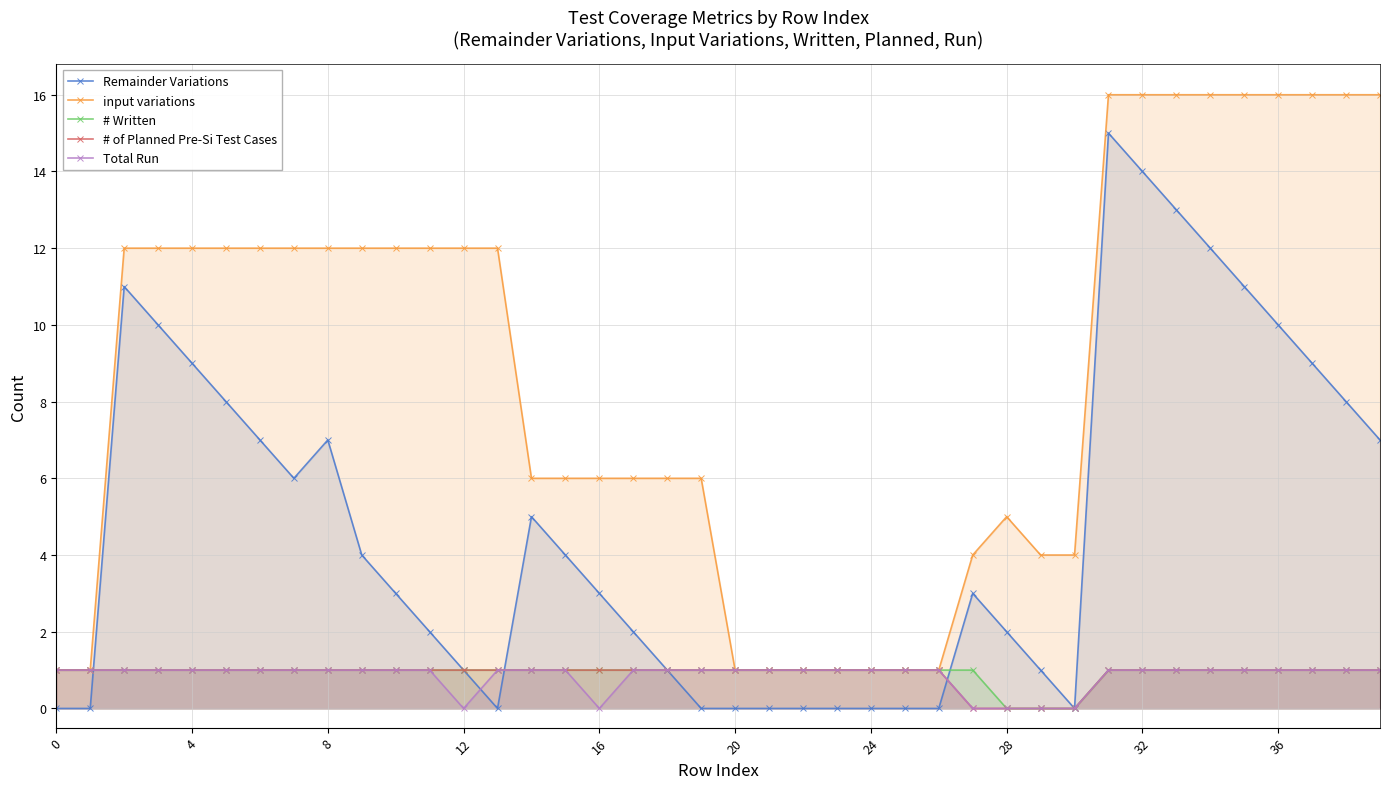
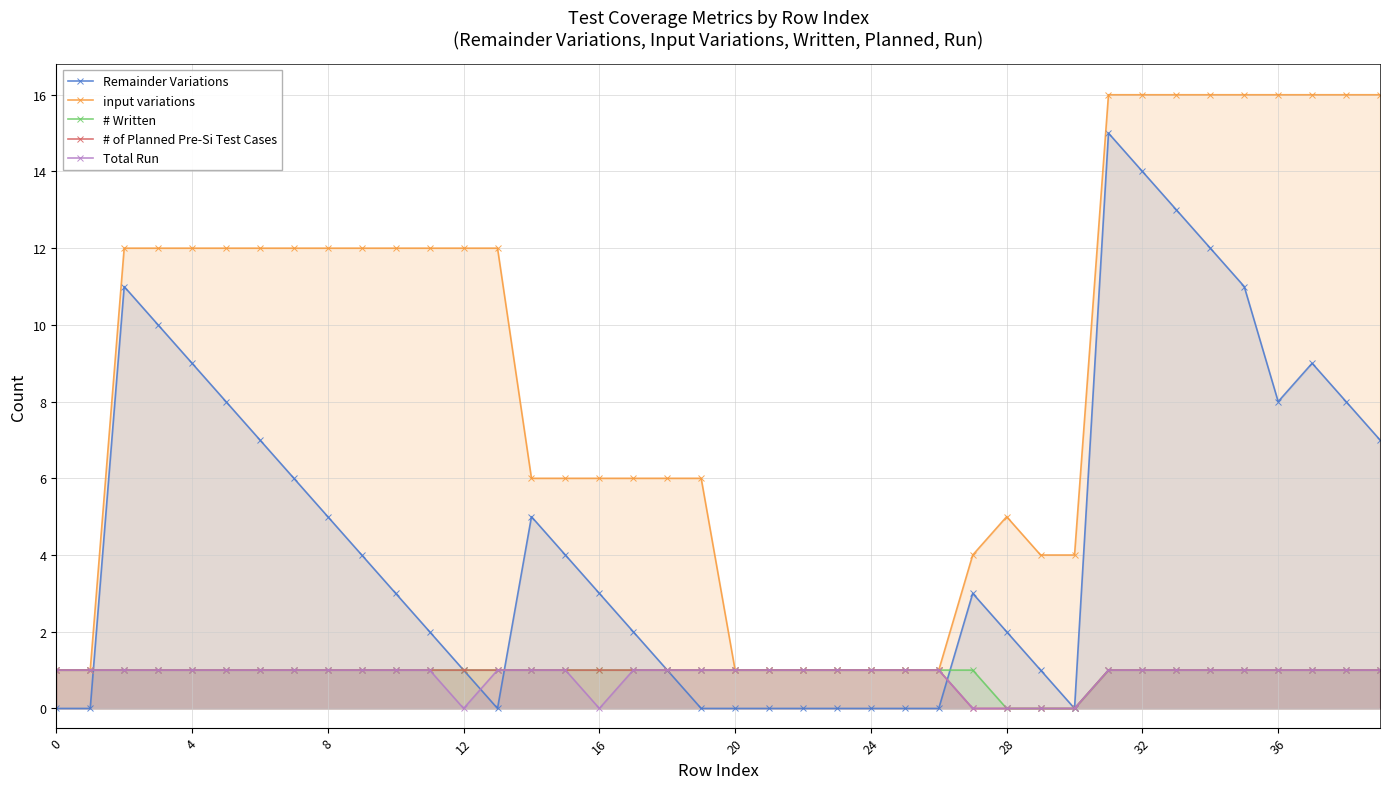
  {
    "Remainder Variations": {
      "0": 0,
      "4": 9,
-     "8": 7,
+     "8": 5,
      "16": 3,
      "20": 0,
      "24": 0,
      "28": 2,
      "32": 14,
-     "36": 10
+     "36": 8
    },
    "input variations": {
      "4": 12,
      "8": 12,
      "12": 12,
      "16": 6,
      "28": 5,
      "32": 16,
      "36": 16
    },
    "Total Run": {
      "12": 0,
      "16": 0
    }
  }
